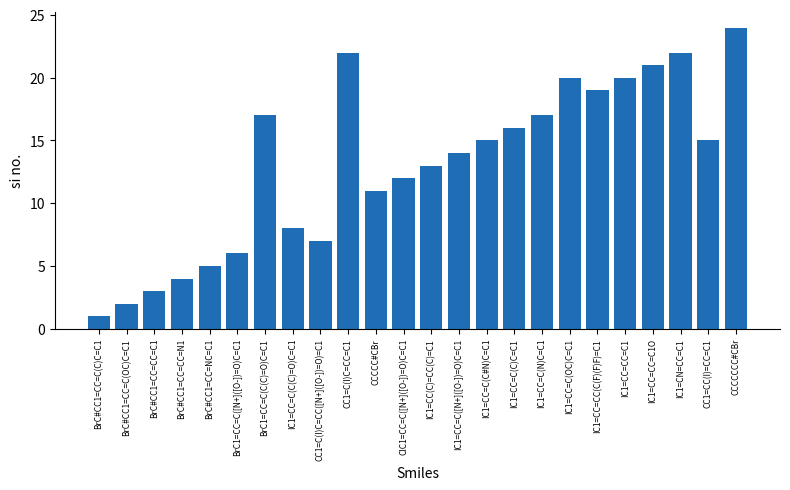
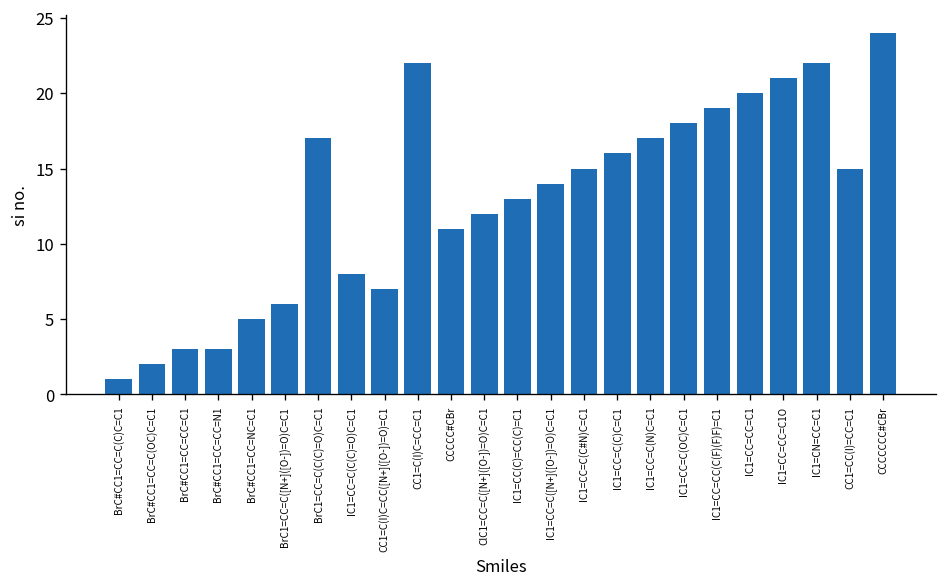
  {
    "BrC#CC1=CC=C(C)C=C1": 1,
    "BrC#CC1=CC=C(OC)C=C1": 2,
    "BrC#CC1=CC=CC=C1": 3,
-   "BrC#CC1=CC=CC=N1": 4,
+   "BrC#CC1=CC=CC=N1": 3,
    "BrC#CC1=CC=NC=C1": 5,
    "BrC1=CC=C([N+]([O-])=O)C=C1": 6,
    "BrC1=CC=C(C(C)=O)C=C1": 17,
    "IC1=CC=C(C(C)=O)C=C1": 8,
    "CC1=C(I)C=CC([N+]([O-])=O)=C1": 7,
    "CC1=C(I)C=CC=C1": 22,
    "CCCCC#CBr": 11,
    "ClC1=CC=C([N+]([O-])=O)C=C1": 12,
    "IC1=CC(C)=CC(C)=C1": 13,
    "IC1=CC=C([N+]([O-])=O)C=C1": 14,
    "IC1=CC=C(C#N)C=C1": 15,
    "IC1=CC=C(C)C=C1": 16,
    "IC1=CC=C(N)C=C1": 17,
-   "IC1=CC=C(OC)C=C1": 20,
+   "IC1=CC=C(OC)C=C1": 18,
    "IC1=CC=CC(C(F)(F)F)=C1": 19,
    "IC1=CC=CC=C1": 20,
    "IC1=CC=CC=C1O": 21,
    "IC1=CN=CC=C1": 22,
    "CC1=CC(I)=CC=C1": 15,
    "CCCCCCC#CBr": 24
  }
